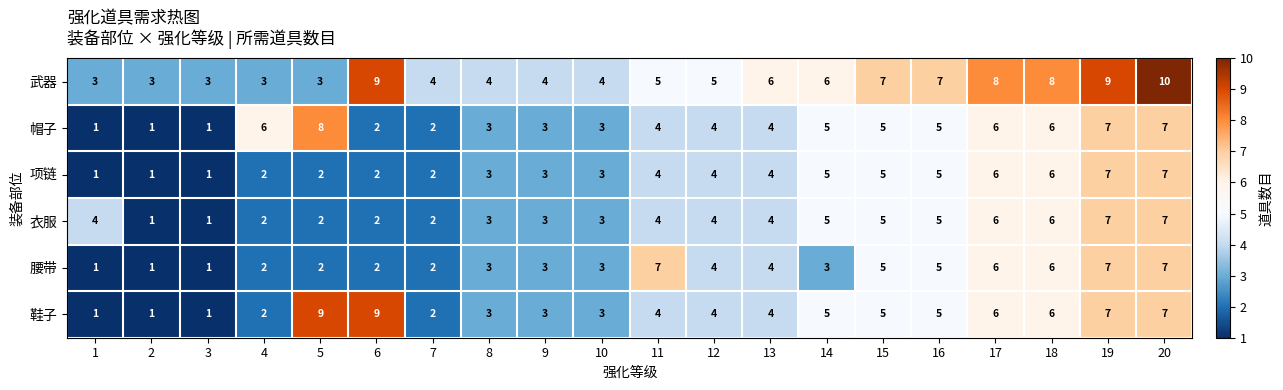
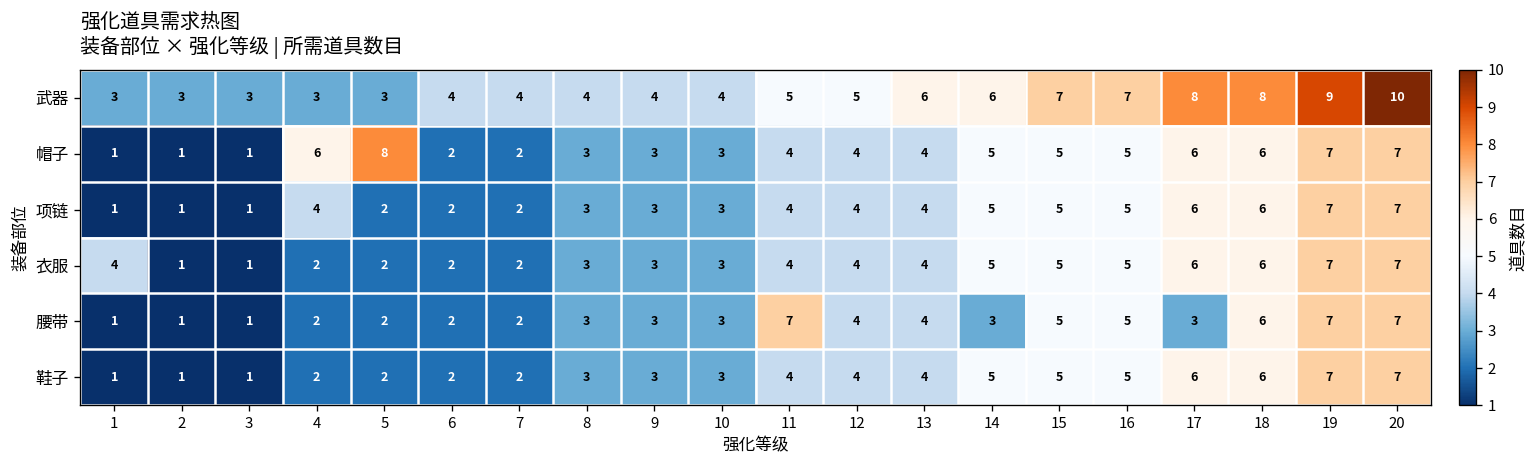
  {
    "武器": {
      "1": 3,
      "2": 3,
      "3": 3,
      "4": 3,
      "5": 3,
-     "6": 9,
+     "6": 4,
      "7": 4,
      "8": 4,
      "9": 4,
      "10": 4,
      "11": 5,
      "12": 5,
      "13": 6,
      "14": 6,
      "15": 7,
      "16": 7,
      "17": 8,
      "18": 8,
      "19": 9,
      "20": 10
    },
    "帽子": {
      "1": 1,
      "2": 1,
      "3": 1,
      "4": 6,
      "5": 8,
      "6": 2,
      "7": 2,
      "8": 3,
      "9": 3,
      "10": 3,
      "11": 4,
      "12": 4,
      "13": 4,
      "14": 5,
      "15": 5,
      "16": 5,
      "17": 6,
      "18": 6,
      "19": 7,
      "20": 7
    },
    "项链": {
      "1": 1,
      "2": 1,
      "3": 1,
-     "4": 2,
+     "4": 4,
      "5": 2,
      "6": 2,
      "7": 2,
      "8": 3,
      "9": 3,
      "10": 3,
      "11": 4,
      "12": 4,
      "13": 4,
      "14": 5,
      "15": 5,
      "16": 5,
      "17": 6,
      "18": 6,
      "19": 7,
      "20": 7
    },
    "衣服": {
      "1": 4,
      "2": 1,
      "3": 1,
      "4": 2,
      "5": 2,
      "6": 2,
      "7": 2,
      "8": 3,
      "9": 3,
      "10": 3,
      "11": 4,
      "12": 4,
      "13": 4,
      "14": 5,
      "15": 5,
      "16": 5,
      "17": 6,
      "18": 6,
      "19": 7,
      "20": 7
    },
    "腰带": {
      "1": 1,
      "2": 1,
      "3": 1,
      "4": 2,
      "5": 2,
      "6": 2,
      "7": 2,
      "8": 3,
      "9": 3,
      "10": 3,
      "11": 7,
      "12": 4,
      "13": 4,
      "14": 3,
      "15": 5,
      "16": 5,
-     "17": 6,
+     "17": 3,
      "18": 6,
      "19": 7,
      "20": 7
    },
    "鞋子": {
      "1": 1,
      "2": 1,
      "3": 1,
      "4": 2,
-     "5": 9,
-     "6": 9,
+     "5": 2,
+     "6": 2,
      "7": 2,
      "8": 3,
      "9": 3,
      "10": 3,
      "11": 4,
      "12": 4,
      "13": 4,
      "14": 5,
      "15": 5,
      "16": 5,
      "17": 6,
      "18": 6,
      "19": 7,
      "20": 7
    }
  }
